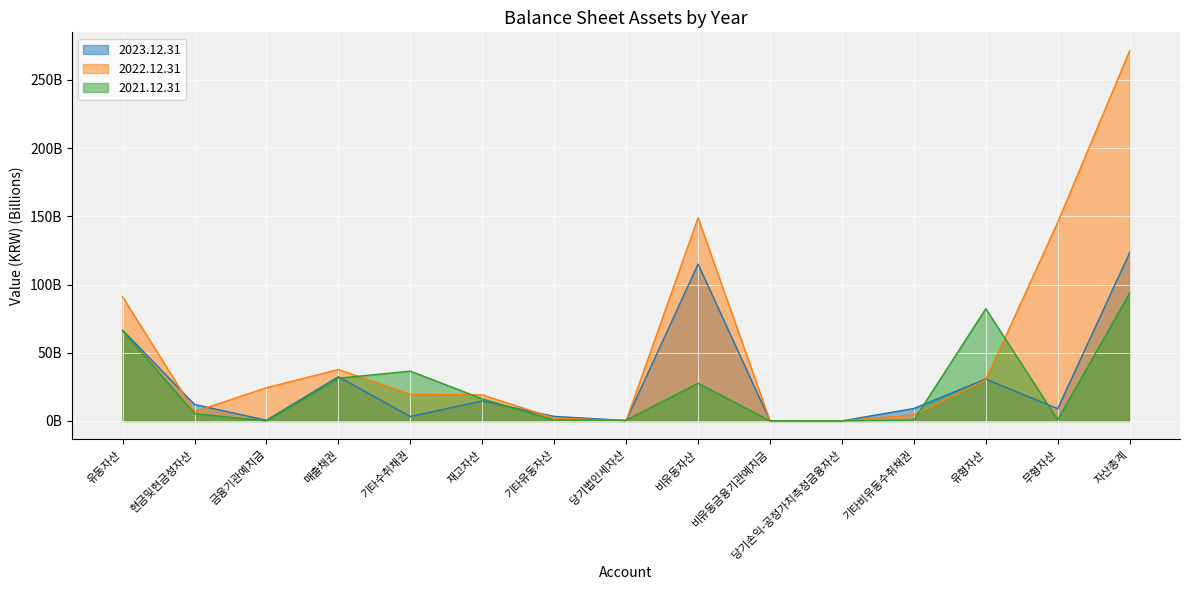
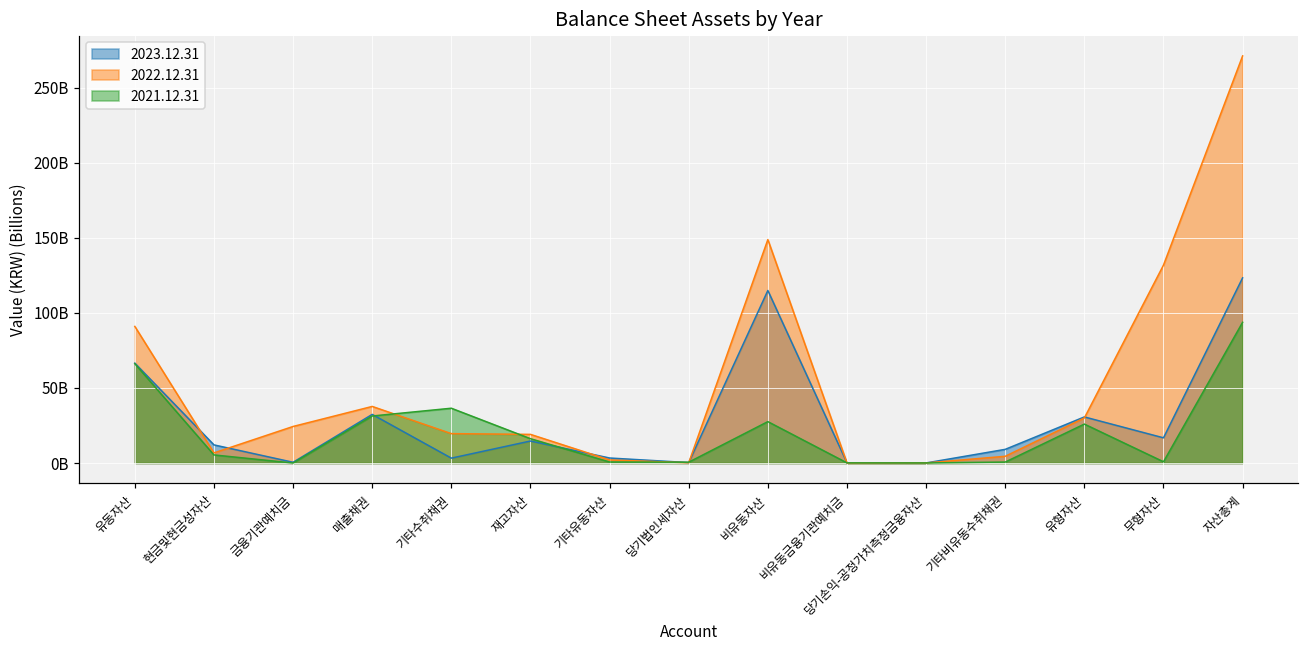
  {
    "2023.12.31": {
      "현금및현금성자산": 12000000000,
      "기타수취채권": 3000000000,
      "비유동자산": 115000000000,
      "기타비유동수취채권": 9000000000,
-     "무형자산": 9000000000,
+     "무형자산": 17000000000,
      "자산총계": 123000000000
    },
    "2022.12.31": {
      "유동자산": 91000000000,
      "금융기관예치금": 24000000000,
      "매출채권": 38000000000,
      "기타수취채권": 20000000000,
      "재고자산": 19000000000,
      "비유동자산": 149000000000,
      "기타비유동수취채권": 4000000000,
-     "무형자산": 146000000000,
+     "무형자산": 132000000000,
      "자산총계": 271000000000
    },
    "2021.12.31": {
      "기타수취채권": 37000000000,
      "비유동자산": 28000000000,
      "기타비유동수취채권": 1000000000,
-     "유형자산": 82000000000,
+     "유형자산": 26000000000,
      "무형자산": 1000000000,
      "자산총계": 94000000000
    }
  }
